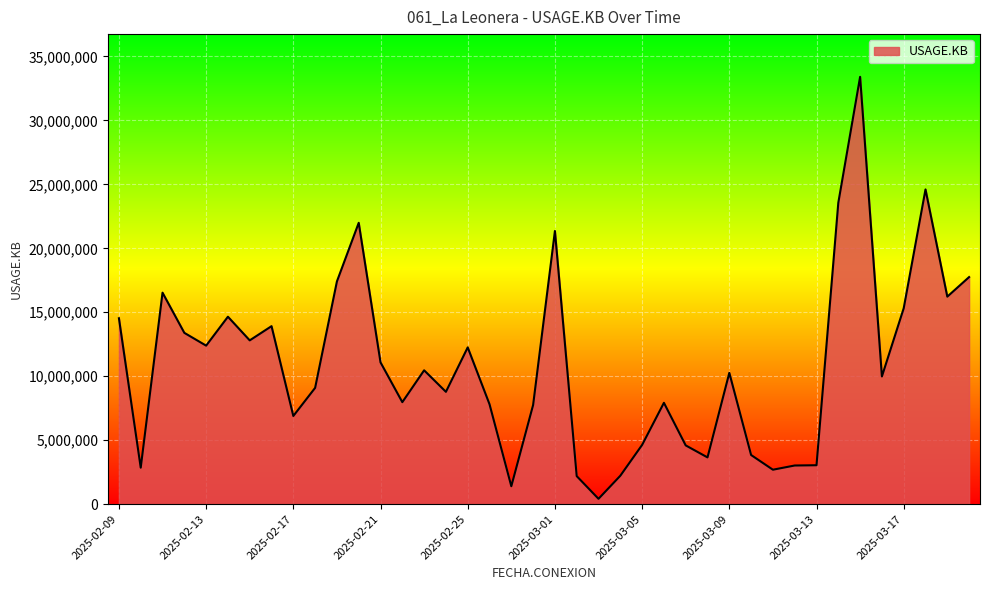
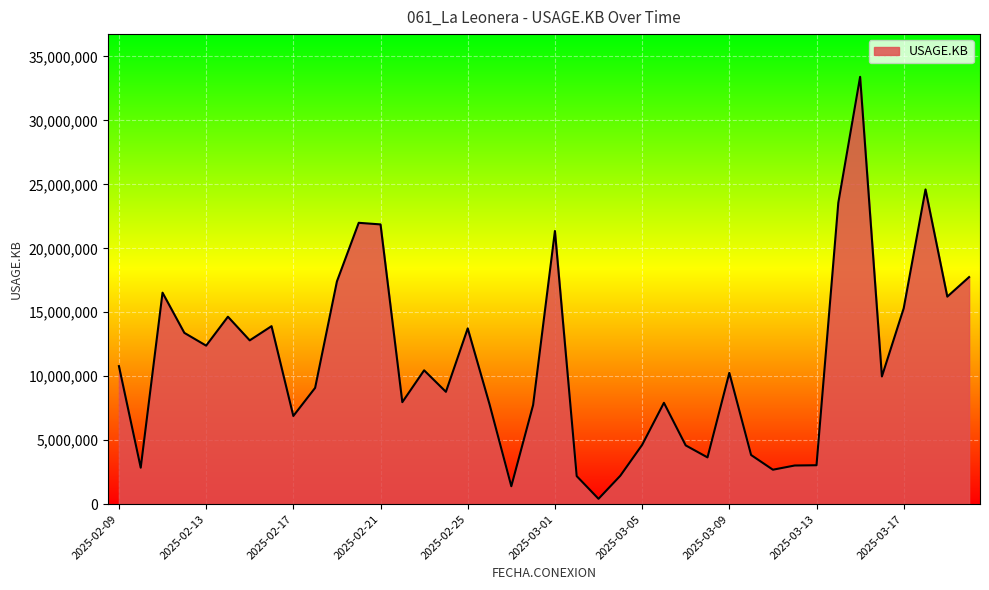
  {
-   "2025-02-09": "14,500,000",
+   "2025-02-09": "10,800,000",
    "2025-02-13": "12,400,000",
    "2025-02-17": "6,900,000",
-   "2025-02-21": "11,100,000",
-   "2025-02-25": "12,300,000",
+   "2025-02-21": "21,900,000",
+   "2025-02-25": "13,700,000",
    "2025-03-01": "21,400,000",
    "2025-03-05": "4,600,000",
    "2025-03-09": "10,300,000",
    "2025-03-13": "3,000,000",
    "2025-03-17": "15,300,000"
  }
